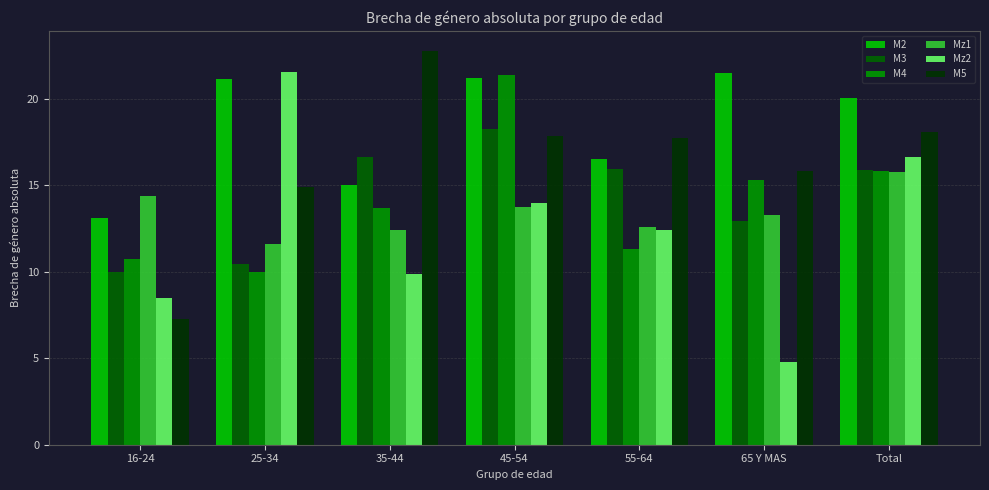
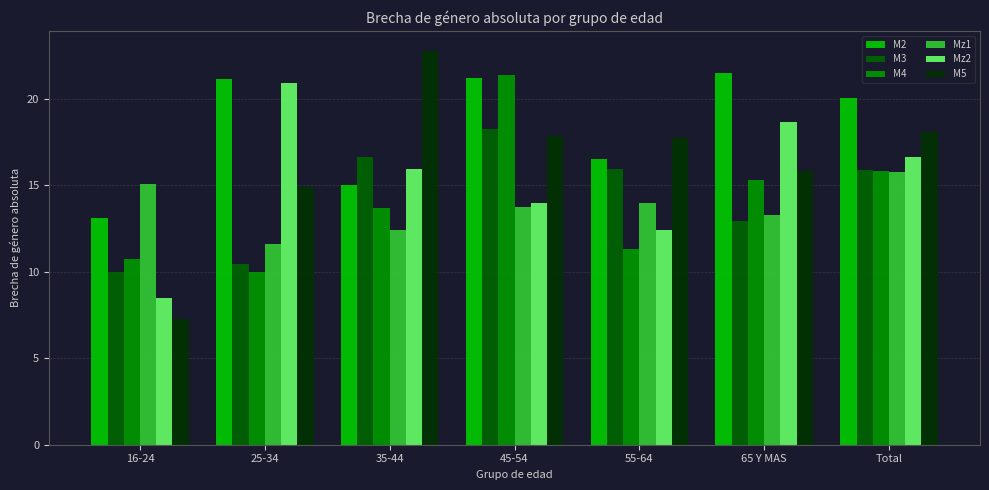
  {
    "Mz1": {
-     "16-24": 14.4,
+     "16-24": 15.1,
      "25-34": 11.6,
      "35-44": 12.4,
      "45-54": 13.7,
-     "55-64": 12.6,
+     "55-64": 14.0,
      "65 Y MAS": 13.3,
      "Total": 15.8
    },
    "Mz2": {
      "16-24": 8.5,
-     "25-34": 21.5,
-     "35-44": 9.9,
+     "25-34": 20.9,
+     "35-44": 15.9,
      "45-54": 14.0,
      "55-64": 12.4,
-     "65 Y MAS": 4.8,
+     "65 Y MAS": 18.7,
      "Total": 16.6
    }
  }
